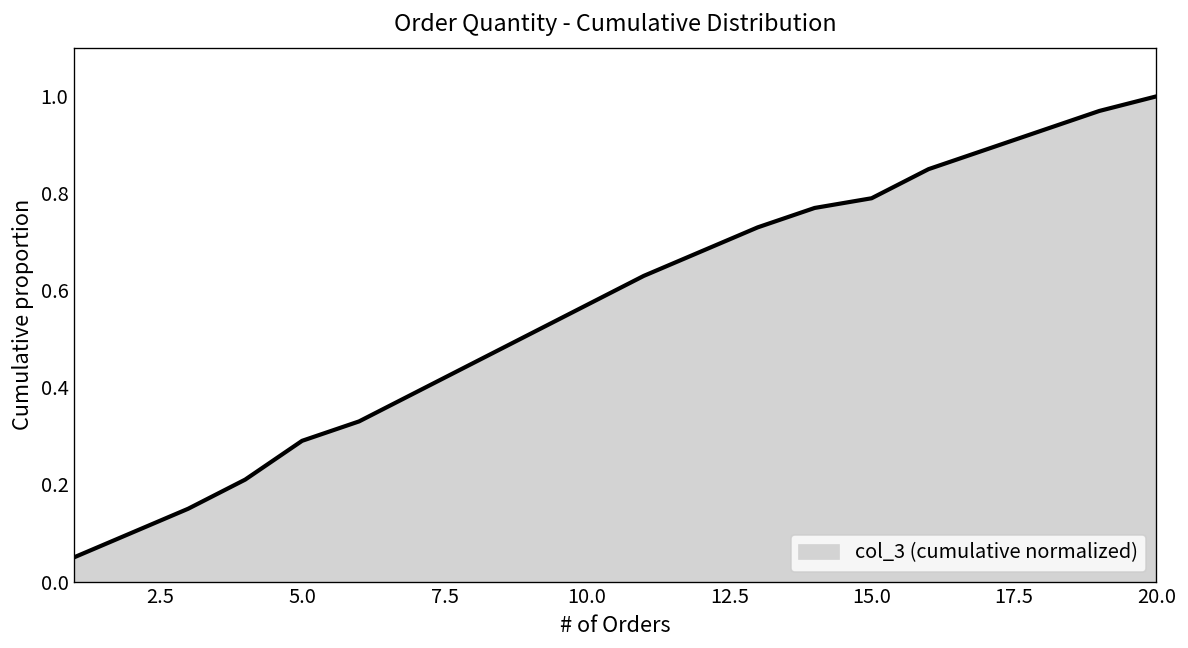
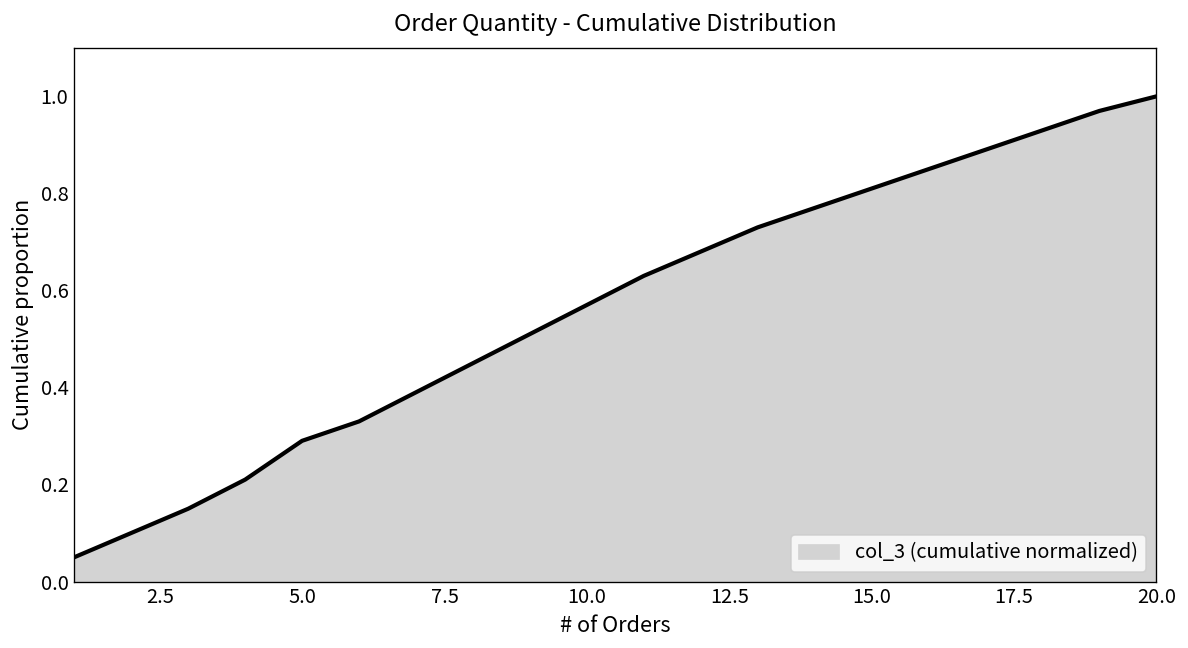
  {
    "5.0": 0.29,
    "10.0": 0.57,
-   "15.0": 0.79,
+   "15.0": 0.81,
    "20.0": 1.00
  }
